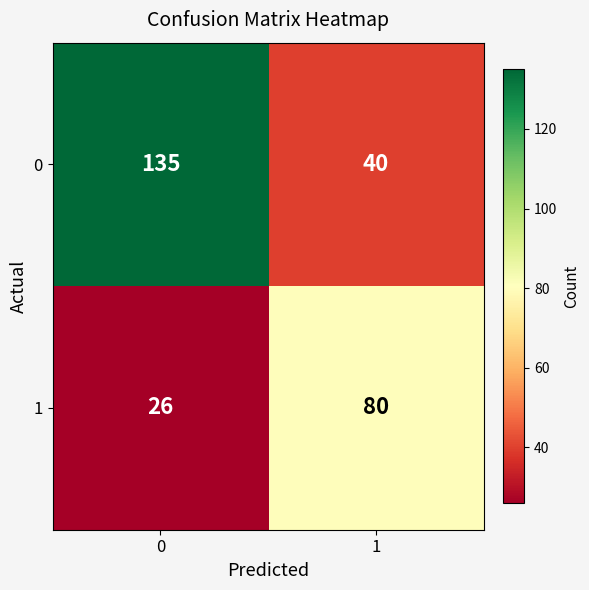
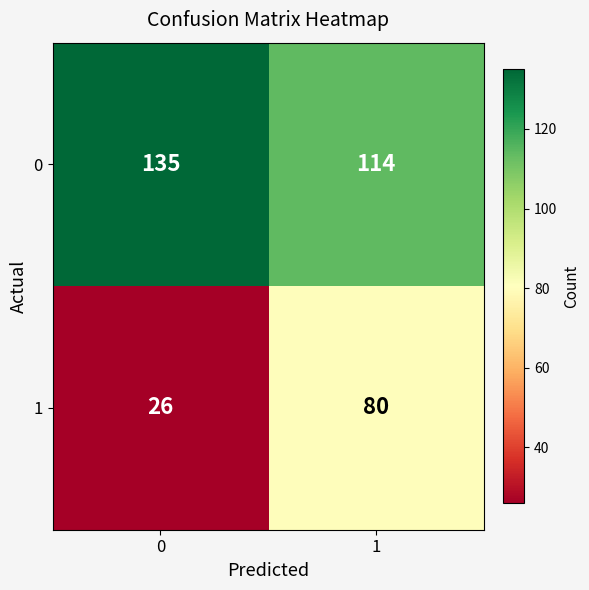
  {
    "0": {
      "0": 135,
-     "1": 40
+     "1": 114
    },
    "1": {
      "0": 26,
      "1": 80
    }
  }
